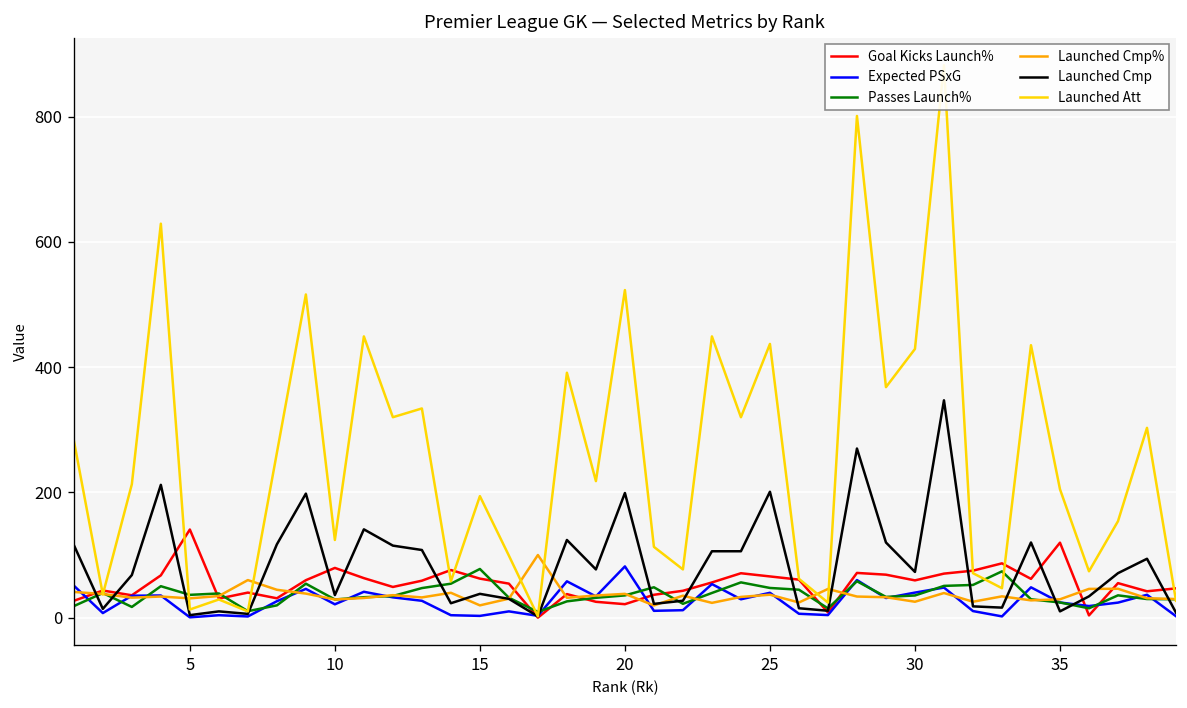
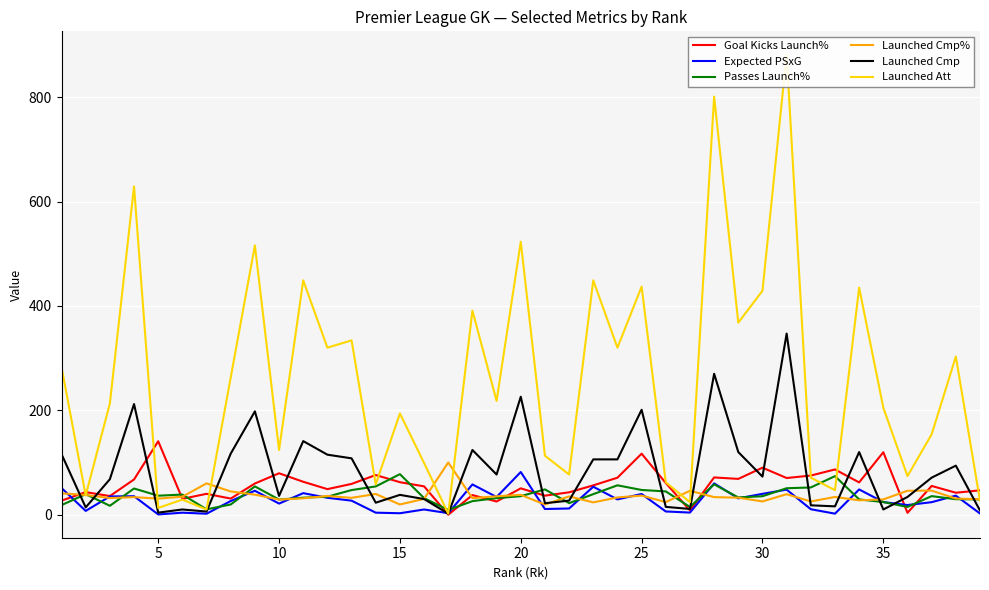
  {
    "Goal Kicks Launch%": {
      "5": 140,
      "10": 80,
      "15": 60,
-     "20": 20,
-     "25": 70,
-     "30": 60,
+     "20": 50,
+     "25": 120,
+     "30": 90,
      "35": 120
    },
    "Expected PSxG": {
      "10": 20,
      "15": 0,
      "20": 80
    },
    "Passes Launch%": {
      "5": 40,
      "15": 80,
      "25": 50
    },
    "Launched Cmp": {
      "10": 40,
      "15": 40,
-     "20": 200,
+     "20": 230,
      "25": 200,
      "30": 70,
      "35": 10
    }
  }
